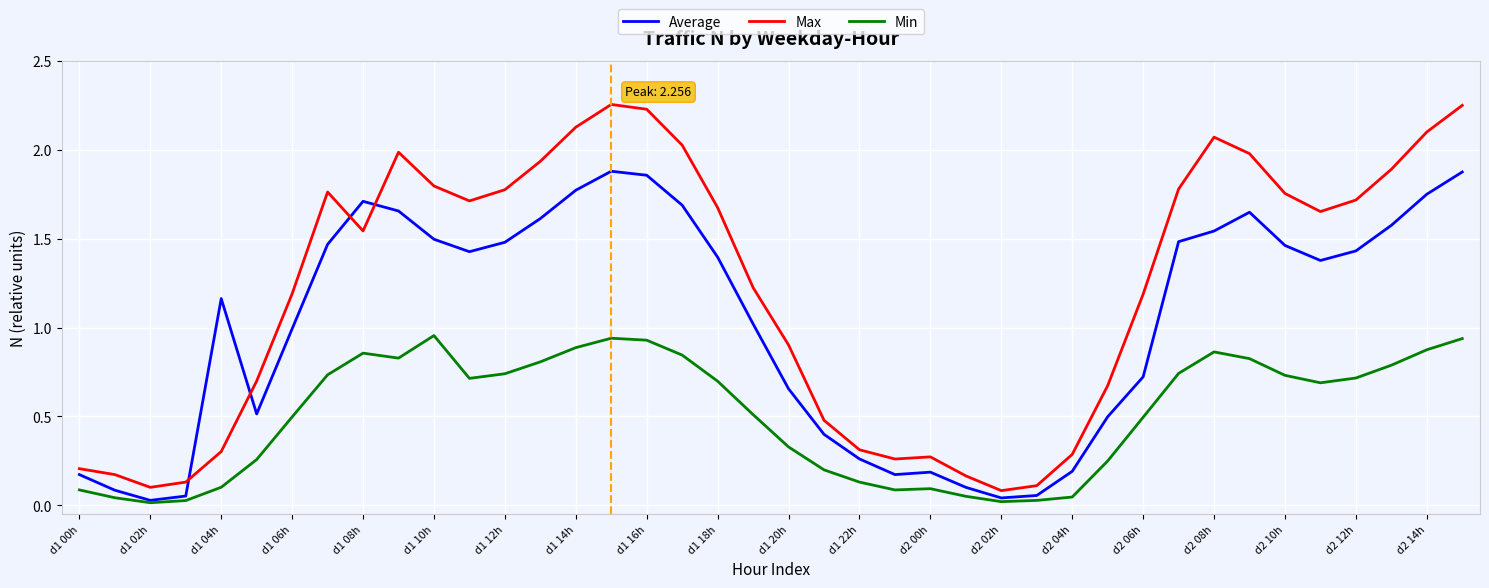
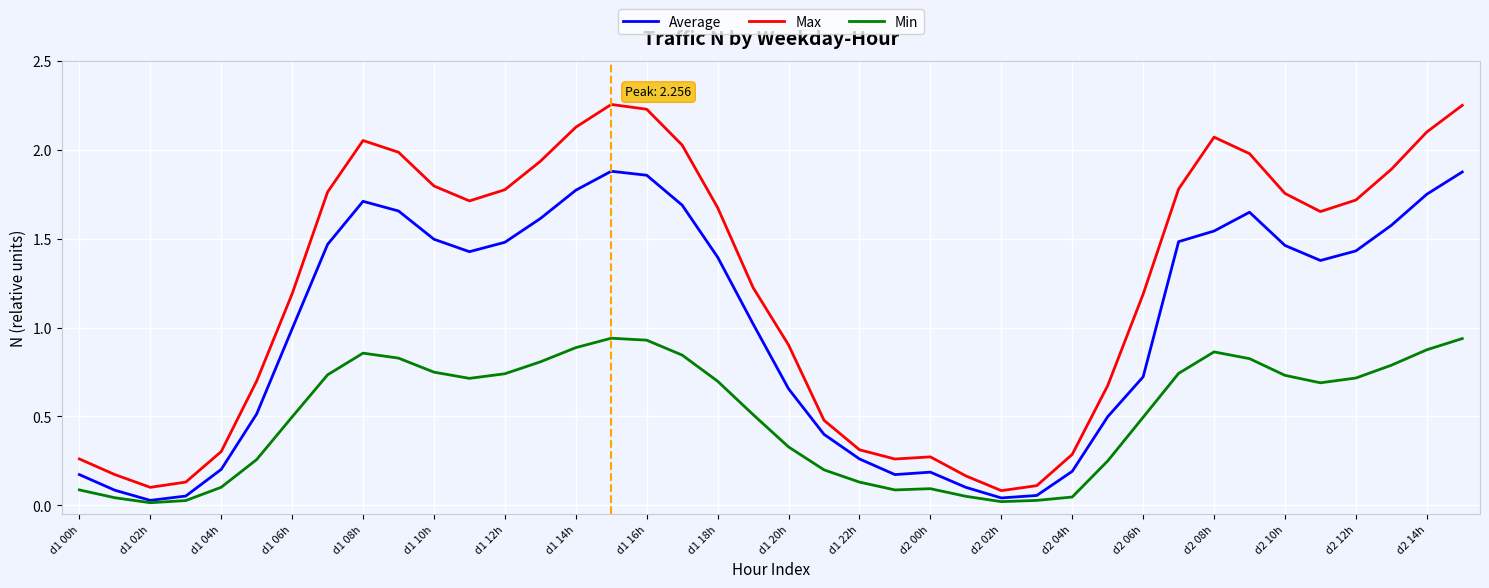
  {
    "Average": {
      "d1 00h": 0.17,
-     "d1 04h": 1.16,
+     "d1 04h": 0.20,
      "d1 06h": 0.99,
      "d1 08h": 1.71,
      "d1 10h": 1.50,
      "d1 12h": 1.48,
      "d1 14h": 1.77,
      "d1 16h": 1.86,
      "d1 18h": 1.40,
      "d1 20h": 0.66,
      "d1 22h": 0.26,
      "d2 00h": 0.19,
      "d2 02h": 0.04,
      "d2 04h": 0.19,
      "d2 06h": 0.72,
      "d2 08h": 1.54,
      "d2 10h": 1.46,
      "d2 12h": 1.43,
      "d2 14h": 1.75
    },
    "Max": {
-     "d1 00h": 0.21,
+     "d1 00h": 0.26,
      "d1 02h": 0.10,
      "d1 04h": 0.30,
      "d1 06h": 1.19,
-     "d1 08h": 1.54,
+     "d1 08h": 2.05,
      "d1 10h": 1.80,
      "d1 12h": 1.78,
      "d1 14h": 2.13,
      "d1 18h": 1.68,
      "d1 20h": 0.90,
      "d1 22h": 0.31,
      "d2 00h": 0.27,
      "d2 02h": 0.08,
      "d2 04h": 0.29,
      "d2 06h": 1.19,
      "d2 08h": 2.07,
      "d2 10h": 1.76,
      "d2 12h": 1.72,
      "d2 14h": 2.10
    },
    "Min": {
      "d1 00h": 0.09,
      "d1 04h": 0.10,
      "d1 06h": 0.50,
      "d1 08h": 0.86,
-     "d1 10h": 0.96,
+     "d1 10h": 0.75,
      "d1 12h": 0.74,
      "d1 14h": 0.89,
      "d1 16h": 0.93,
      "d1 18h": 0.70,
      "d1 20h": 0.33,
      "d1 22h": 0.13,
      "d2 00h": 0.09,
      "d2 02h": 0.02,
      "d2 04h": 0.05,
      "d2 06h": 0.50,
      "d2 08h": 0.86,
      "d2 10h": 0.73,
      "d2 12h": 0.72,
      "d2 14h": 0.88
    }
  }
